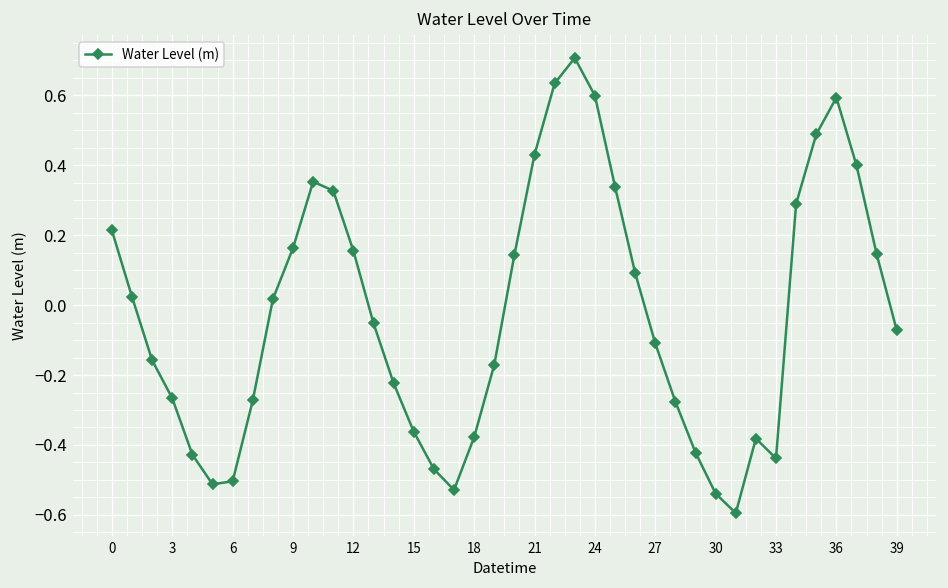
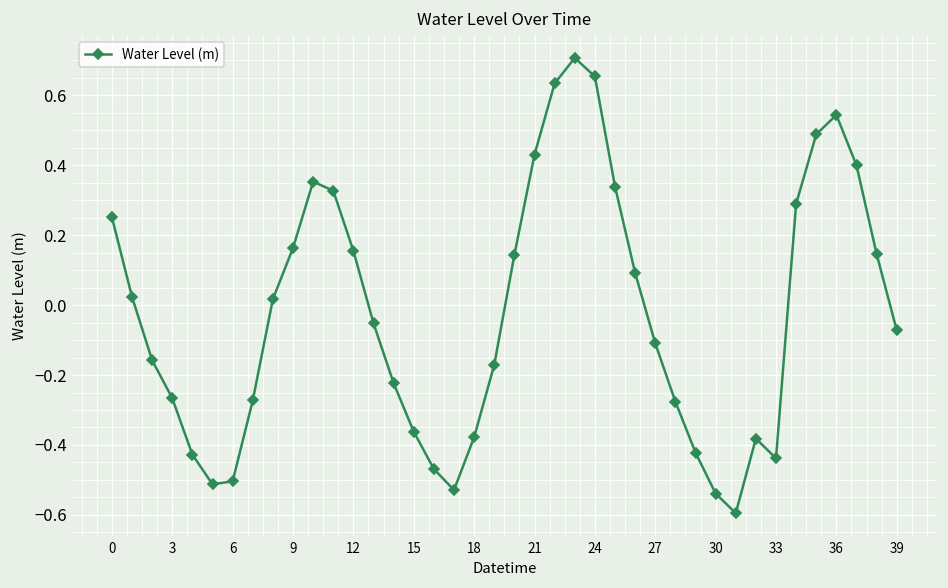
  {
-   "0": 0.21,
+   "0": 0.25,
    "3": -0.27,
    "6": -0.50,
    "9": 0.16,
    "12": 0.16,
    "15": -0.36,
    "18": -0.38,
    "21": 0.43,
-   "24": 0.60,
+   "24": 0.65,
    "27": -0.11,
    "30": -0.54,
    "33": -0.44,
-   "36": 0.59,
+   "36": 0.54,
    "39": -0.07
  }
